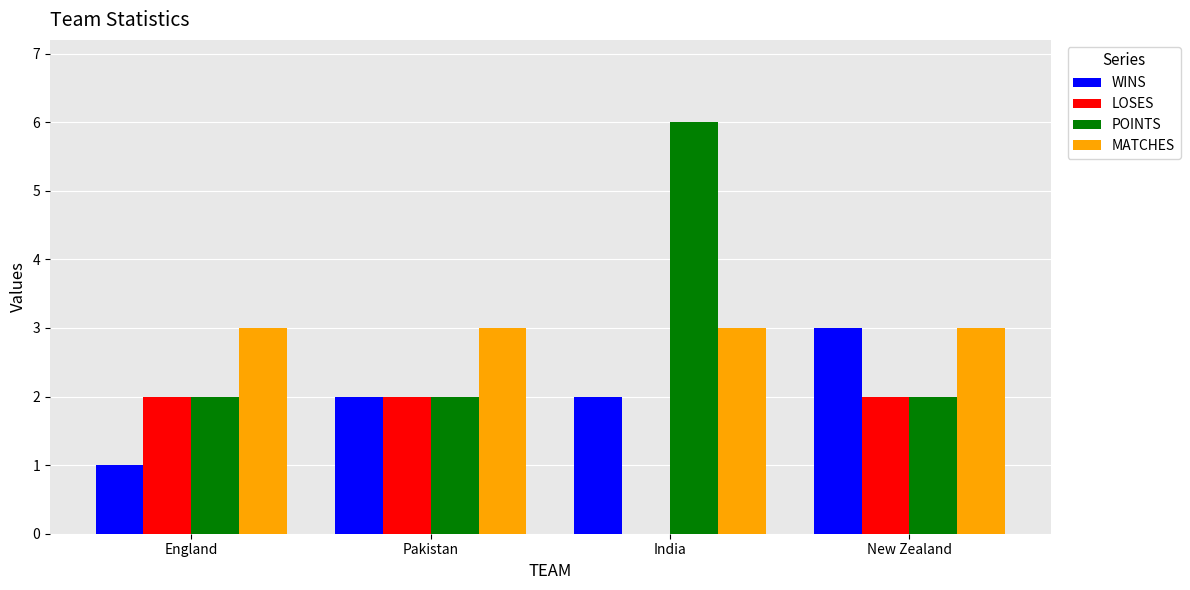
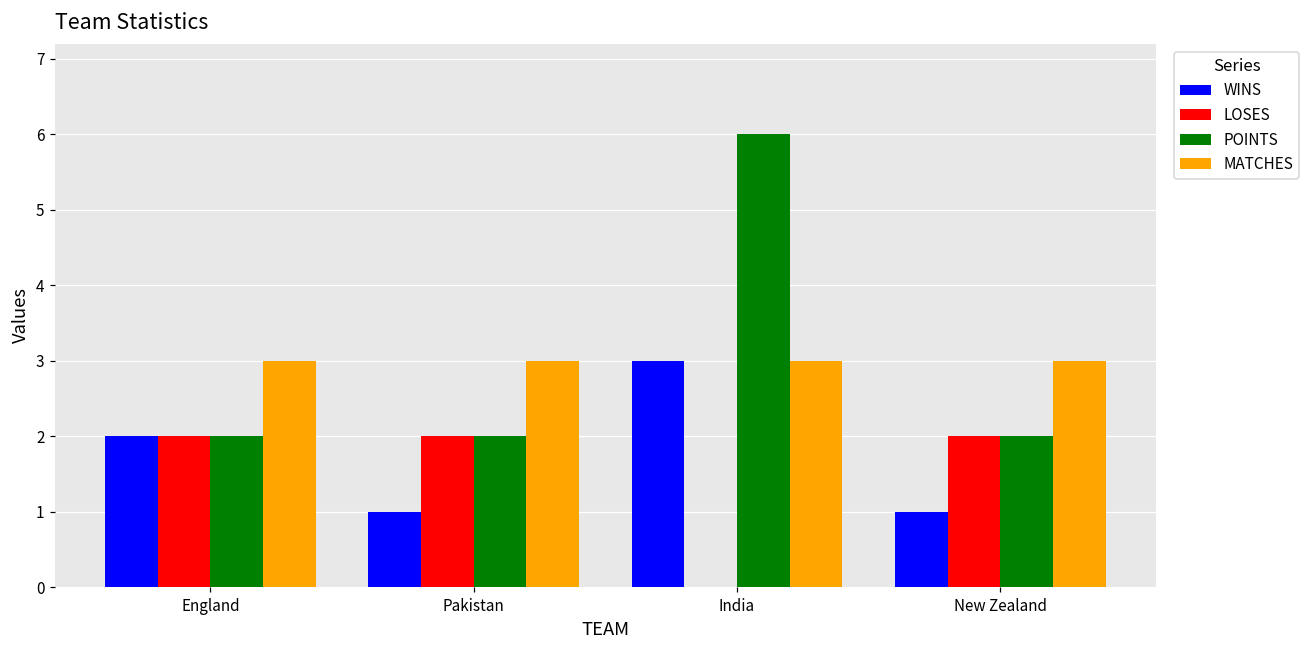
  {
    "WINS": {
-     "England": 1,
-     "Pakistan": 2,
-     "India": 2,
-     "New Zealand": 3
+     "England": 2,
+     "Pakistan": 1,
+     "India": 3,
+     "New Zealand": 1
    },
    "LOSES": {
      "England": 2,
      "Pakistan": 2,
      "India": 0,
      "New Zealand": 2
    },
    "POINTS": {
      "England": 2,
      "Pakistan": 2,
      "India": 6,
      "New Zealand": 2
    },
    "MATCHES": {
      "England": 3,
      "Pakistan": 3,
      "India": 3,
      "New Zealand": 3
    }
  }
